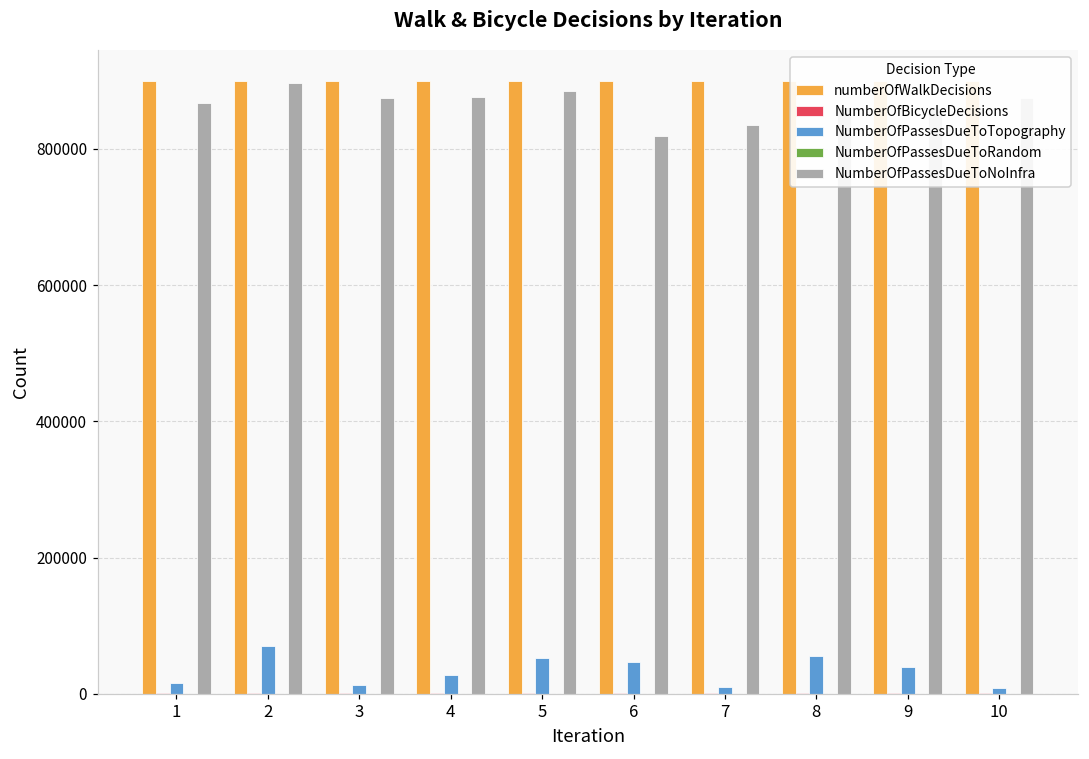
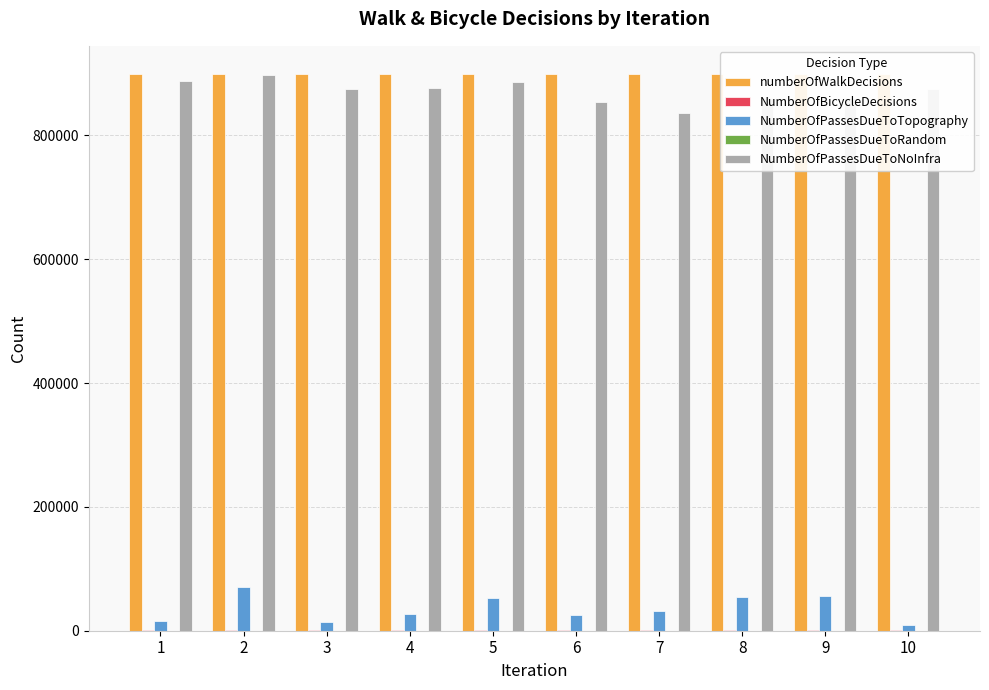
  {
    "numberOfWalkDecisions": {
      "1": 900000,
      "2": 900000,
      "3": 900000,
      "4": 900000,
      "5": 900000,
      "6": 900000,
      "7": 900000,
      "8": 900000
    },
    "NumberOfPassesDueToTopography": {
      "1": 20000,
      "2": 70000,
      "3": 10000,
      "4": 30000,
      "5": 50000,
-     "6": 50000,
-     "7": 10000,
+     "6": 30000,
+     "7": 30000,
      "8": 60000,
-     "9": 40000,
+     "9": 60000,
      "10": 10000
    },
    "NumberOfPassesDueToRandom": {
      "1": 0,
      "2": 0,
      "3": 0,
      "4": 0,
      "5": 0,
      "6": 0,
      "7": 0,
      "8": 0,
      "9": 0,
      "10": 0
    },
    "NumberOfPassesDueToNoInfra": {
-     "1": 870000,
+     "1": 890000,
      "2": 900000,
      "3": 880000,
      "4": 880000,
      "5": 890000,
-     "6": 820000,
+     "6": 850000,
      "7": 840000
    }
  }
